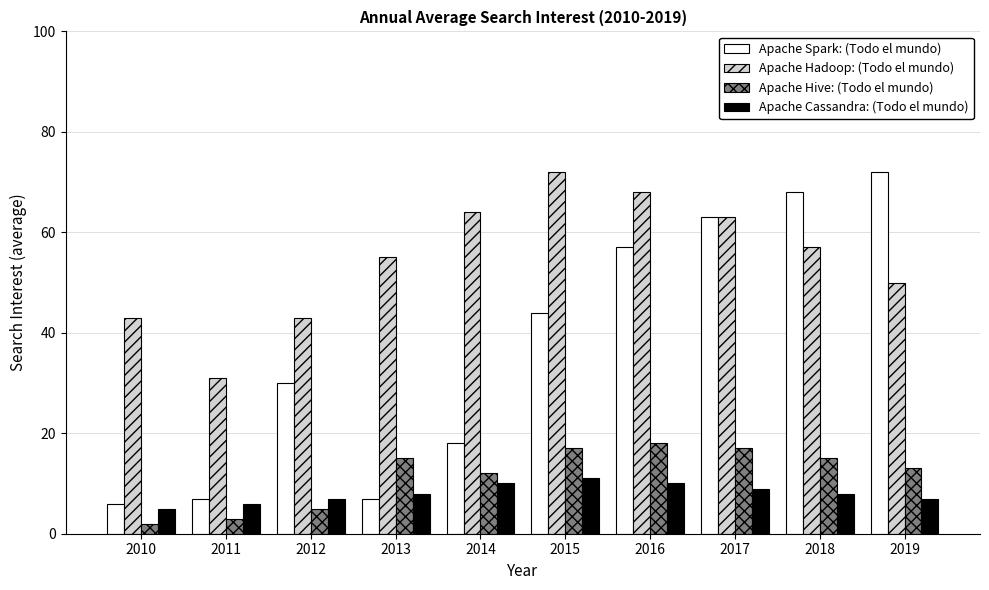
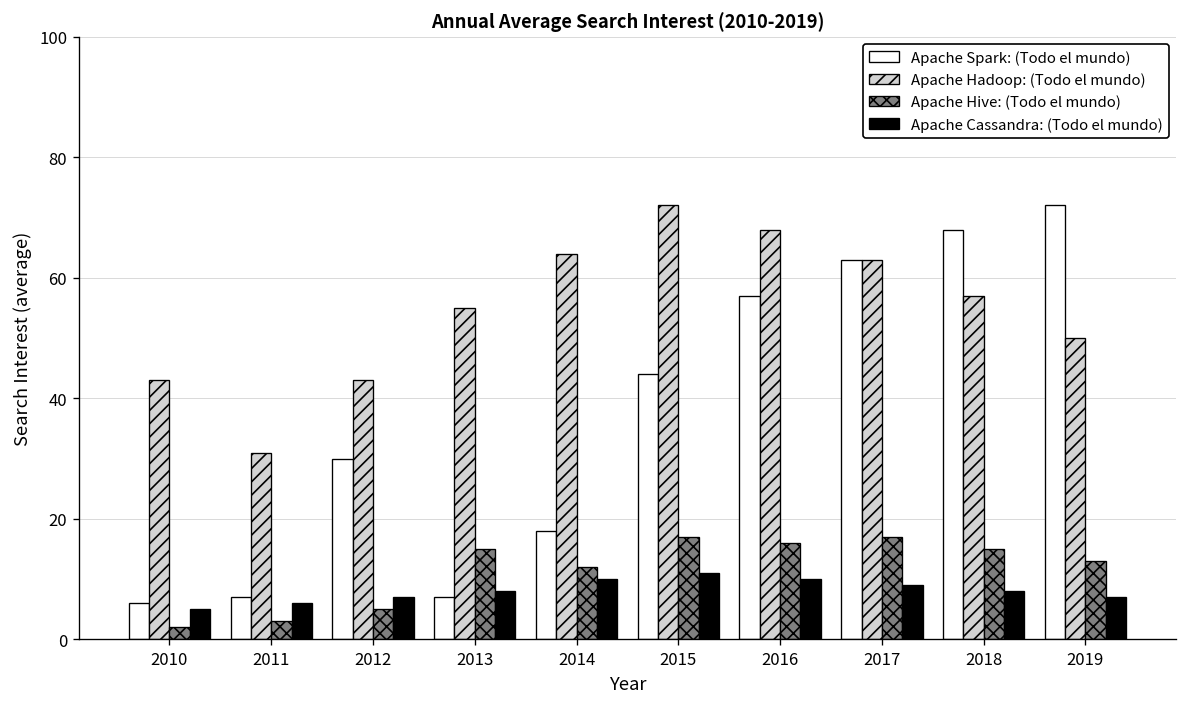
  {
    "Apache Spark: (Todo el mundo)": {
      "2010": 6,
      "2011": 7,
      "2012": 30,
      "2013": 7,
      "2014": 18,
      "2015": 44,
      "2016": 57,
      "2017": 63,
      "2018": 68,
      "2019": 72
    },
    "Apache Hadoop: (Todo el mundo)": {
      "2010": 43,
      "2011": 31,
      "2012": 43,
      "2013": 55,
      "2014": 64,
      "2015": 72,
      "2016": 68,
      "2017": 63,
      "2018": 57,
      "2019": 50
    },
    "Apache Hive: (Todo el mundo)": {
      "2010": 2,
      "2011": 3,
      "2012": 5,
      "2013": 15,
      "2014": 12,
      "2015": 17,
-     "2016": 18,
+     "2016": 16,
      "2017": 17,
      "2018": 15,
      "2019": 13
    },
    "Apache Cassandra: (Todo el mundo)": {
      "2010": 5,
      "2011": 6,
      "2012": 7,
      "2013": 8,
      "2014": 10,
      "2015": 11,
      "2016": 10,
      "2017": 9,
      "2018": 8,
      "2019": 7
    }
  }
